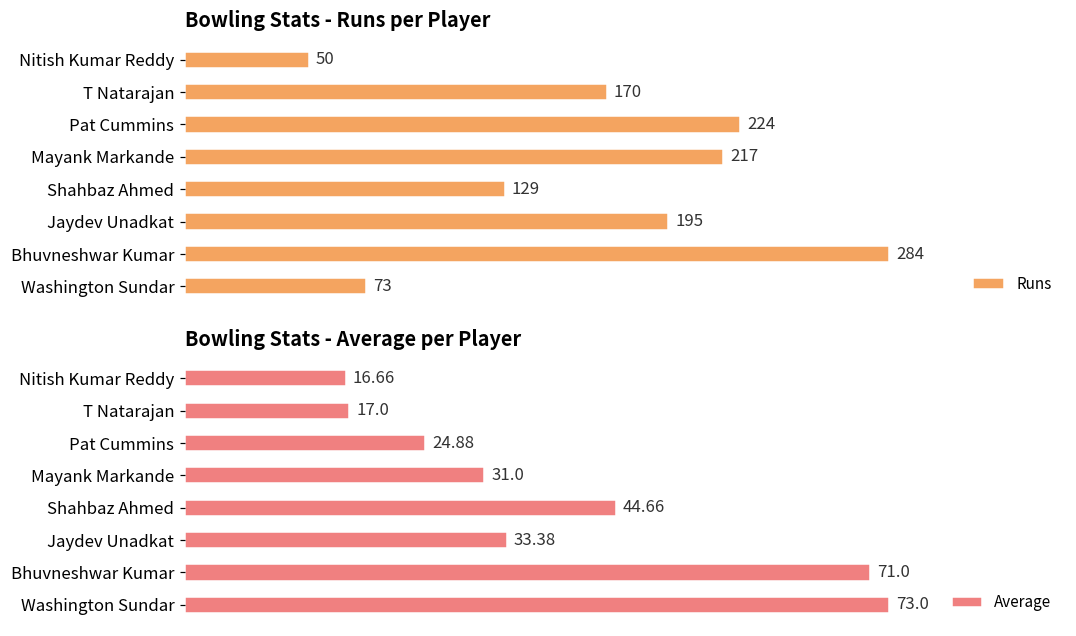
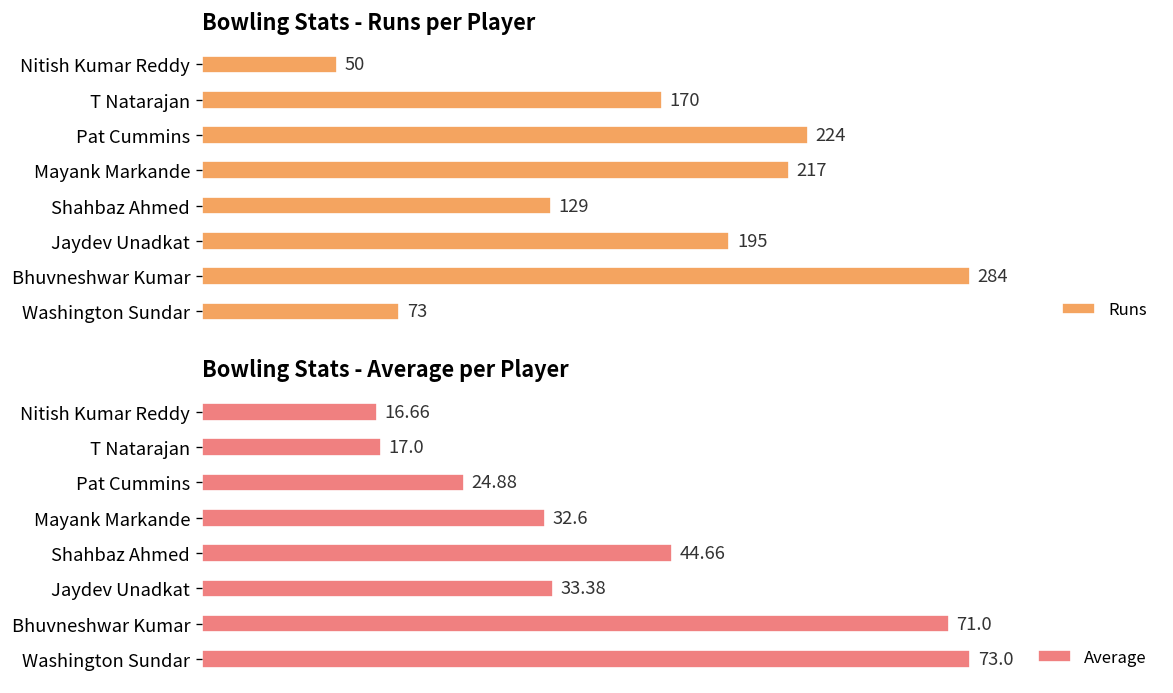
  {
    "Bowling Stats - Runs per Player": {
      "Nitish Kumar Reddy": 50,
      "T Natarajan": 170,
      "Pat Cummins": 224,
      "Mayank Markande": 217,
      "Shahbaz Ahmed": 129,
      "Jaydev Unadkat": 195,
      "Bhuvneshwar Kumar": 284,
      "Washington Sundar": 73
    },
    "Bowling Stats - Average per Player": {
      "Nitish Kumar Reddy": 16.66,
      "T Natarajan": 17.0,
      "Pat Cummins": 24.88,
-     "Mayank Markande": 31.0,
+     "Mayank Markande": 32.6,
      "Shahbaz Ahmed": 44.66,
      "Jaydev Unadkat": 33.38,
      "Bhuvneshwar Kumar": 71.0,
      "Washington Sundar": 73.0
    }
  }
